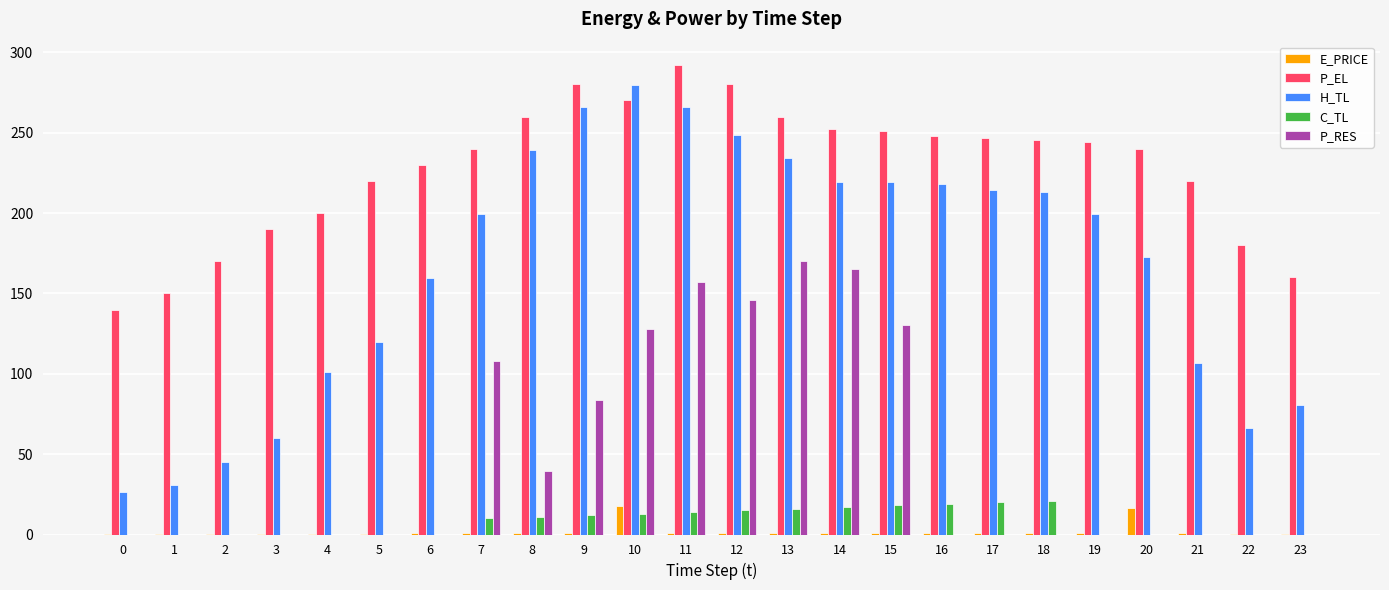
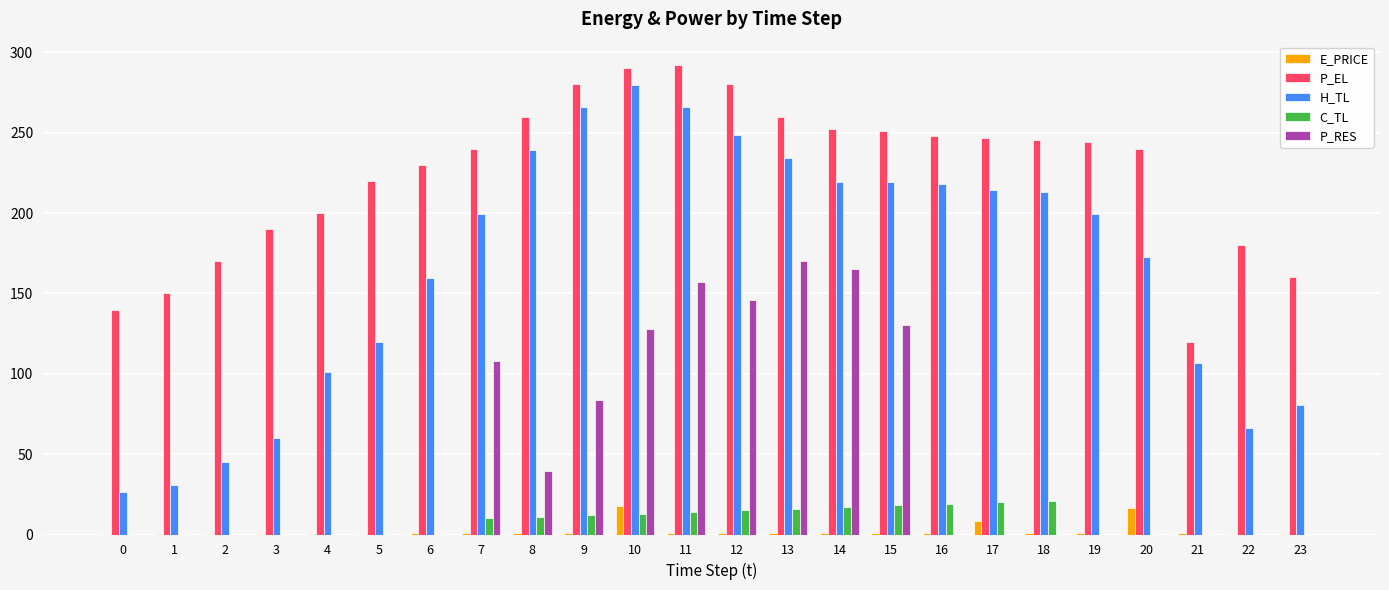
  {
    "E_PRICE": {
      "10": 18,
-     "17": 1,
+     "17": 8,
      "20": 16
    },
    "P_EL": {
      "0": 140,
      "1": 150,
      "2": 170,
      "3": 190,
      "4": 200,
      "5": 220,
      "6": 230,
      "7": 240,
      "8": 260,
      "9": 280,
-     "10": 271,
+     "10": 290,
      "11": 292,
      "12": 280,
      "13": 260,
      "14": 252,
      "15": 251,
      "16": 248,
      "17": 246,
      "18": 246,
      "19": 244,
      "20": 240,
-     "21": 220,
+     "21": 120,
      "22": 180,
      "23": 160
    },
    "H_TL": {
      "0": 27,
      "1": 31,
      "2": 45,
      "3": 60,
      "4": 101,
      "5": 120,
      "6": 160,
      "7": 200,
      "8": 239,
      "9": 266,
      "10": 279,
      "11": 266,
      "12": 249,
      "13": 234,
      "14": 219,
      "15": 219,
      "16": 218,
      "17": 214,
      "18": 213,
      "19": 200,
      "20": 173,
      "21": 106,
      "22": 67,
      "23": 81
    },
    "C_TL": {
      "0": 0,
      "1": 0,
      "2": 0,
      "3": 0,
      "4": 0,
      "5": 0,
      "6": 0,
      "7": 10,
      "8": 11,
      "9": 12,
      "10": 13,
      "11": 14,
      "12": 15,
      "13": 16,
      "14": 17,
      "15": 18,
      "16": 19,
      "17": 20,
      "18": 21,
      "19": 0,
      "20": 0,
      "21": 0,
      "22": 0,
      "23": 0
    },
    "P_RES": {
      "0": 0,
      "1": 0,
      "2": 0,
      "3": 0,
      "4": 0,
      "5": 0,
      "6": 0,
      "7": 108,
      "8": 40,
      "9": 83,
      "10": 128,
      "11": 157,
      "12": 146,
      "13": 170,
      "14": 165,
      "15": 130,
      "16": 0,
      "17": 0,
      "18": 0,
      "19": 0,
      "20": 0,
      "21": 0,
      "22": 0,
      "23": 0
    }
  }
